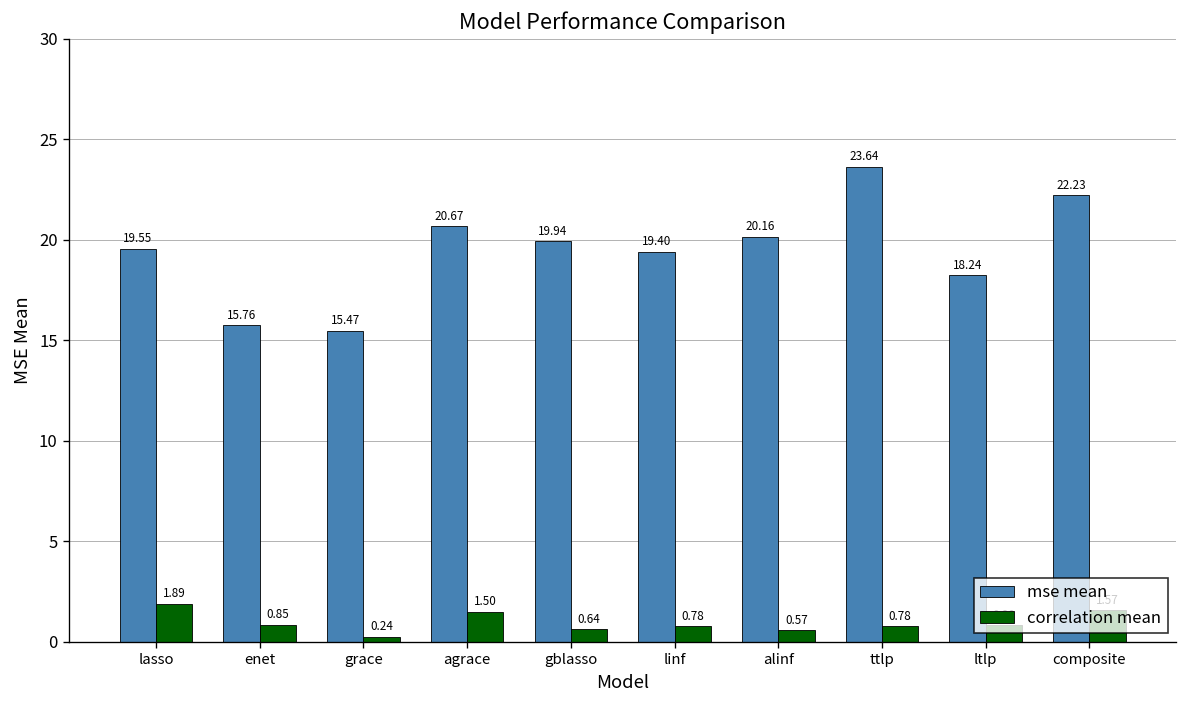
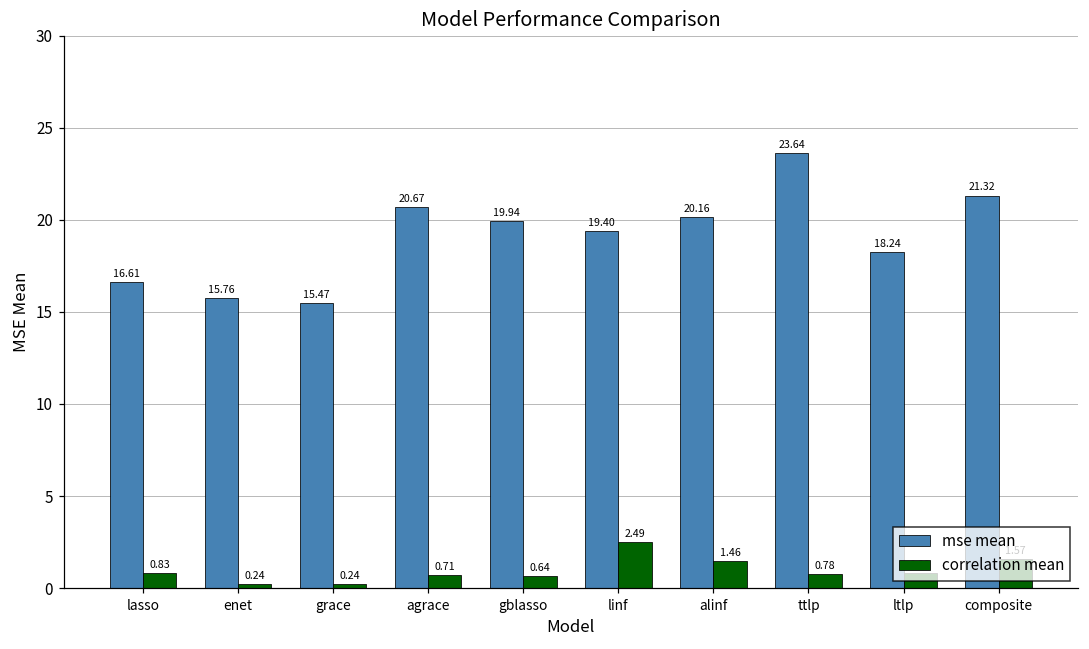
  {
    "mse mean": {
-     "lasso": 19.55,
+     "lasso": 16.61,
      "enet": 15.76,
      "grace": 15.47,
      "agrace": 20.67,
      "gblasso": 19.94,
      "linf": 19.40,
      "alinf": 20.16,
      "ttlp": 23.64,
      "ltlp": 18.24,
-     "composite": 22.23
+     "composite": 21.32
    },
    "correlation mean": {
-     "lasso": 1.89,
-     "enet": 0.85,
+     "lasso": 0.83,
+     "enet": 0.24,
      "grace": 0.24,
-     "agrace": 1.50,
+     "agrace": 0.71,
      "gblasso": 0.64,
-     "linf": 0.78,
-     "alinf": 0.57,
+     "linf": 2.49,
+     "alinf": 1.46,
      "ttlp": 0.78
    }
  }
